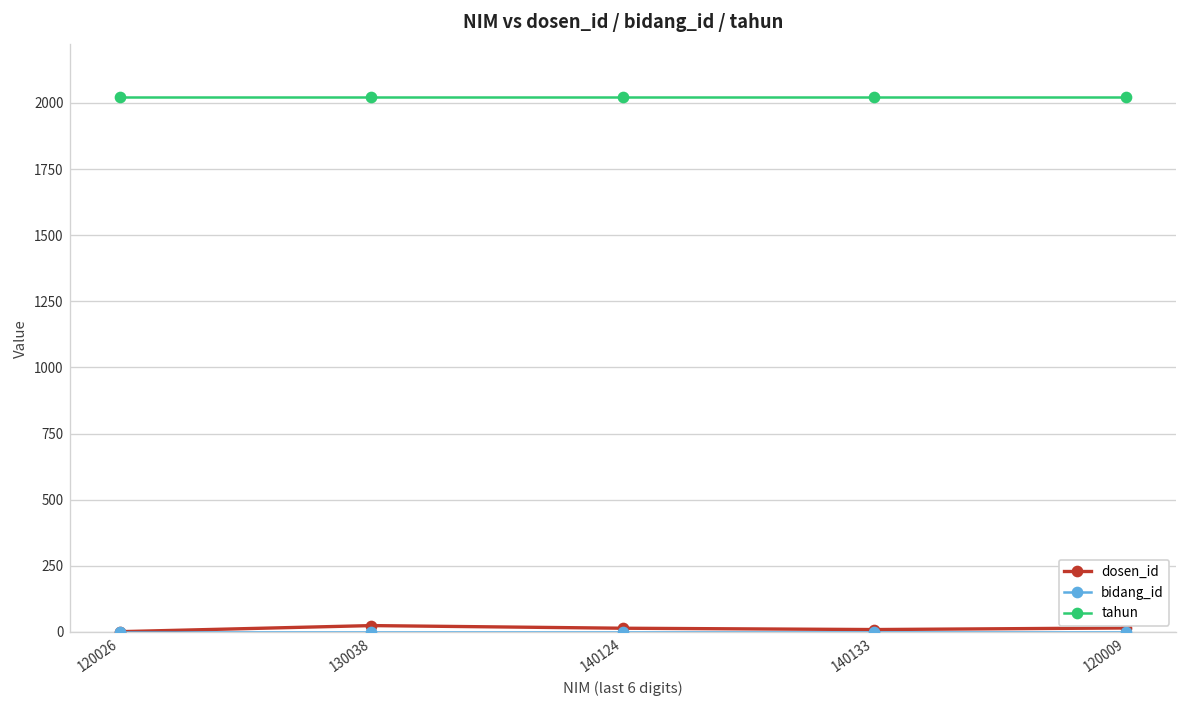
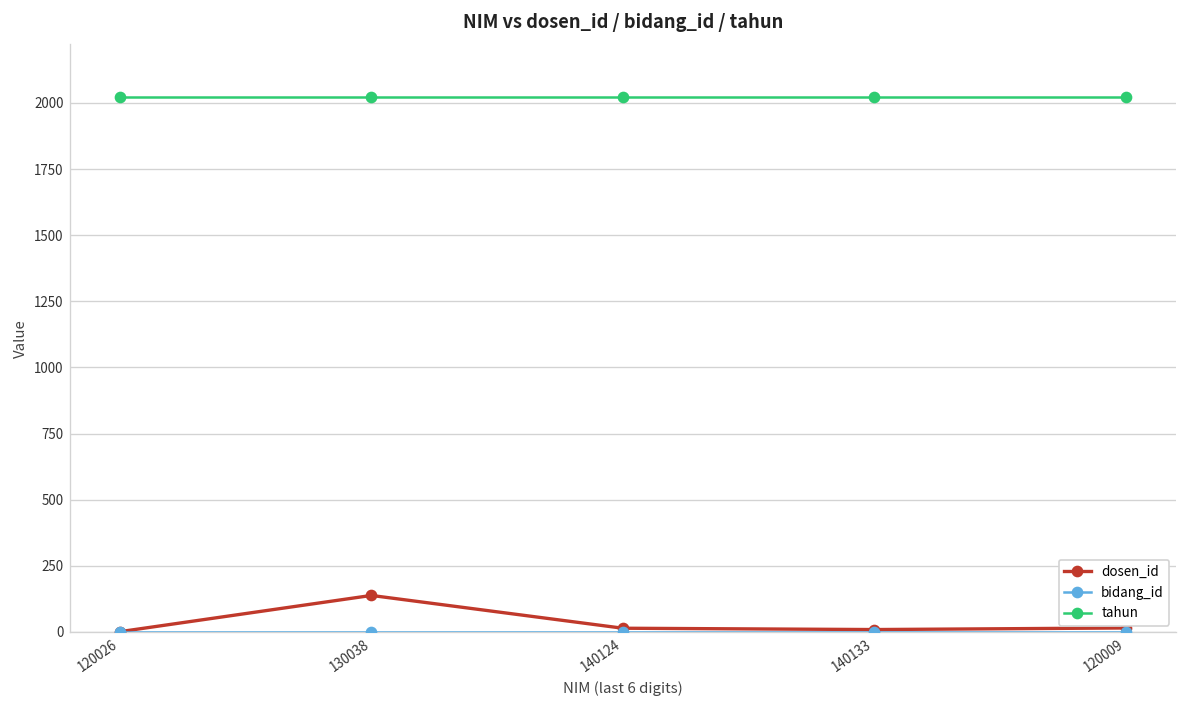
  {
    "dosen_id": {
-     "130038": 20,
+     "130038": 140,
      "140124": 10,
      "120009": 20
    },
    "bidang_id": {
      "130038": 0,
      "140124": 0,
      "120009": 0
    },
    "tahun": {
      "120026": 2020,
      "130038": 2020,
      "140124": 2020,
      "140133": 2020,
      "120009": 2020
    }
  }
